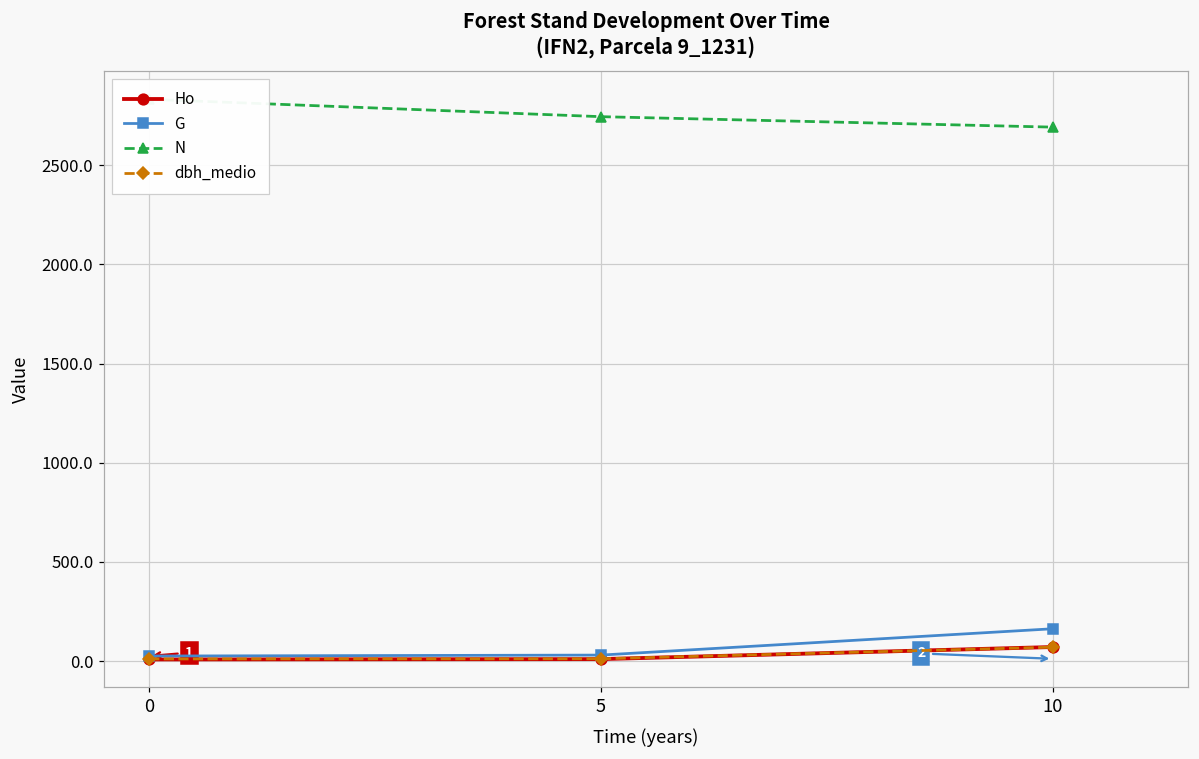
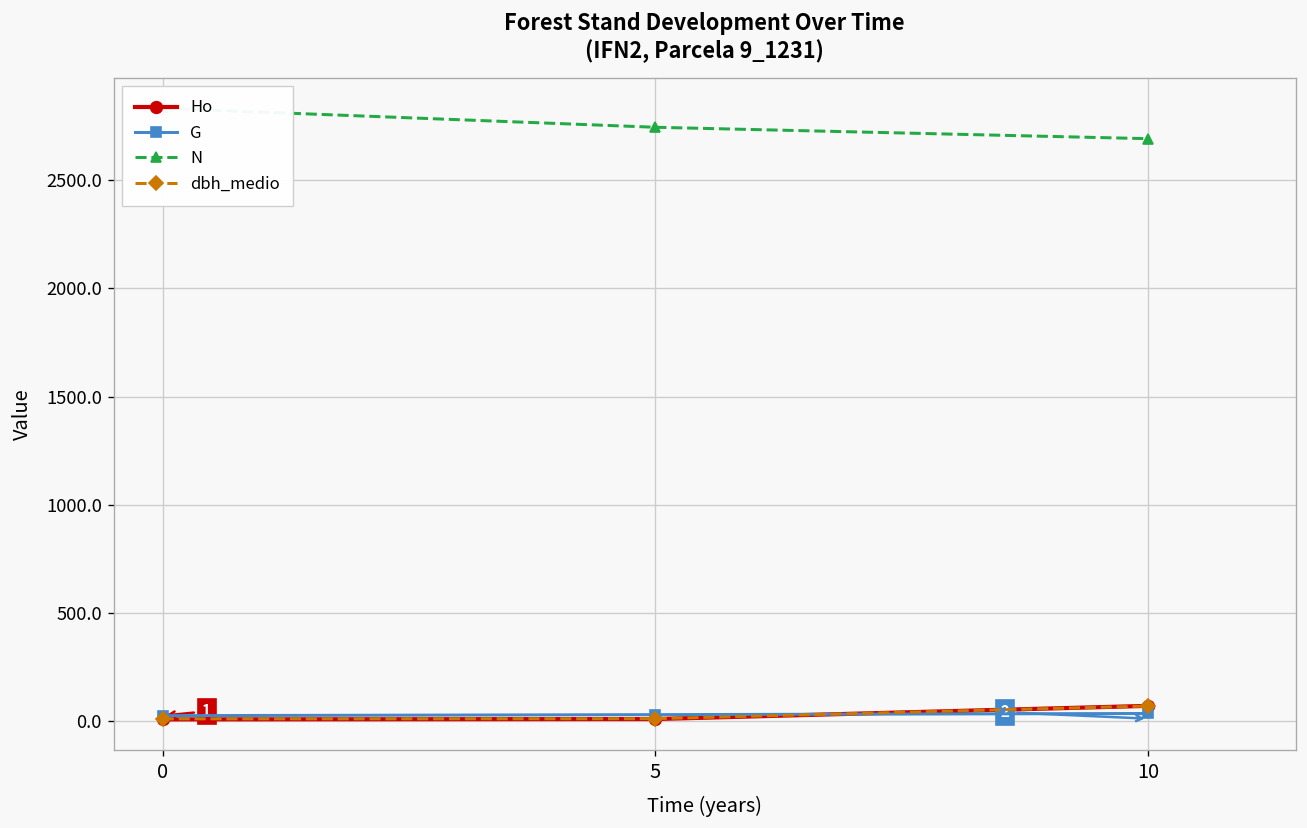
  {
    "G": {
      "5": 30,
-     "10": 160
+     "10": 40
    },
    "N": {
      "5": 2750,
      "10": 2690
    }
  }
